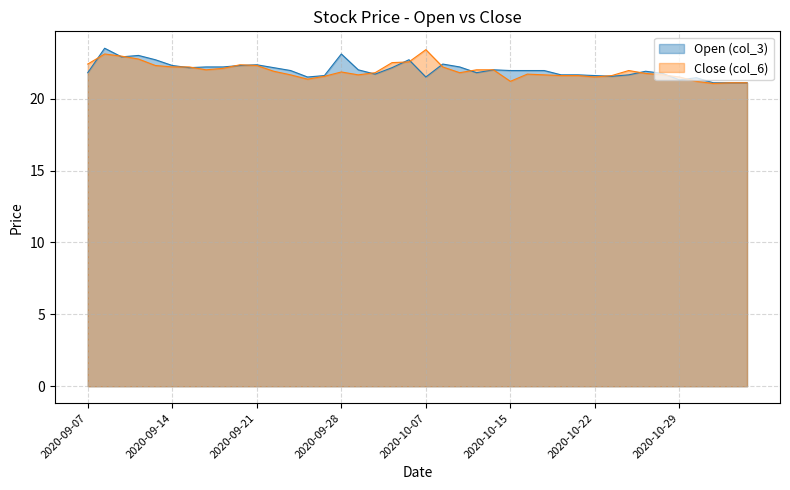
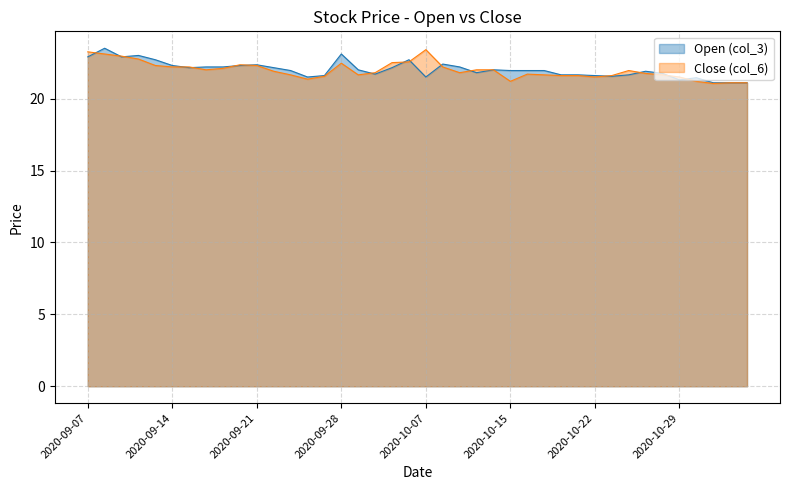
  {
    "Open (col_3)": {
-     "2020-09-07": 21.8,
+     "2020-09-07": 22.9,
      "2020-09-28": 23.1,
      "2020-10-07": 21.5,
      "2020-10-15": 22.0
    },
    "Close (col_6)": {
-     "2020-09-07": 22.4,
-     "2020-09-28": 21.9,
+     "2020-09-07": 23.3,
+     "2020-09-28": 22.5,
      "2020-10-07": 23.4,
      "2020-10-15": 21.2
    }
  }
